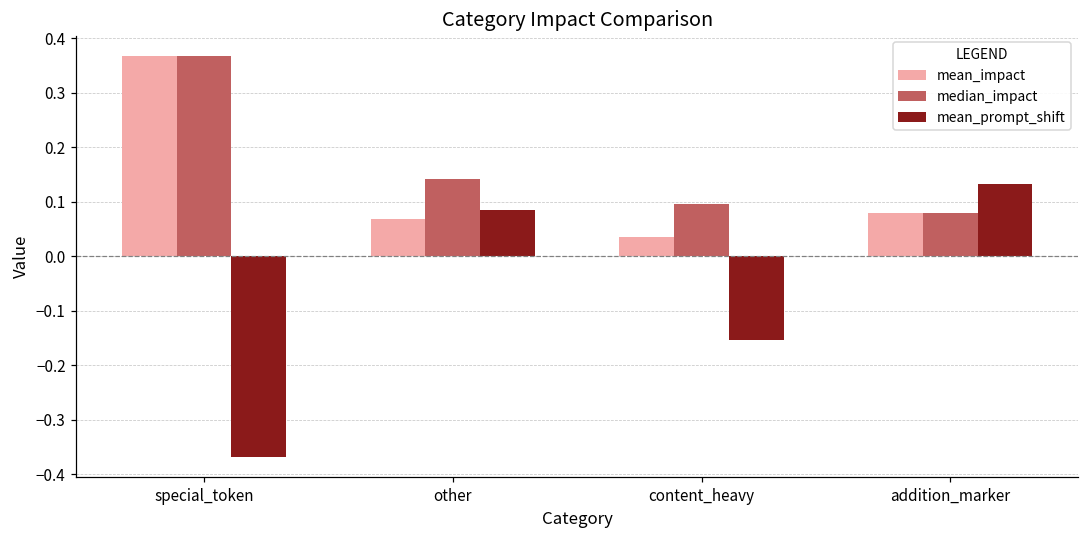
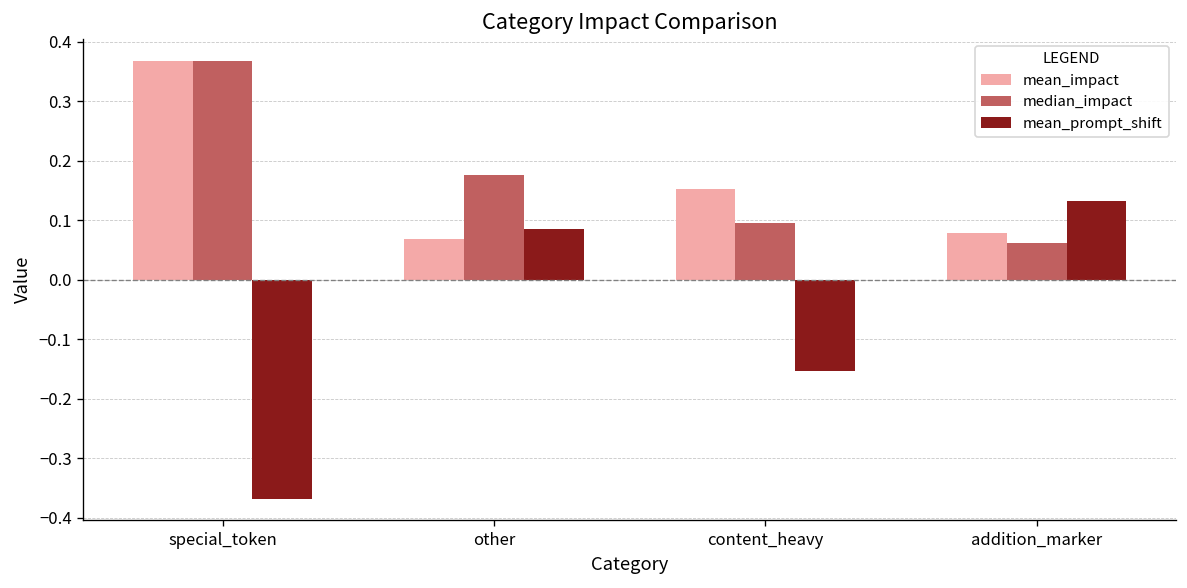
  {
    "mean_impact": {
      "special_token": 0.37,
      "other": 0.07,
-     "content_heavy": 0.04,
+     "content_heavy": 0.15,
      "addition_marker": 0.08
    },
    "median_impact": {
      "special_token": 0.37,
-     "other": 0.14,
+     "other": 0.18,
      "content_heavy": 0.10,
-     "addition_marker": 0.08
+     "addition_marker": 0.06
    },
    "mean_prompt_shift": {
      "special_token": -0.37,
      "other": 0.08,
      "content_heavy": -0.15,
      "addition_marker": 0.13
    }
  }
